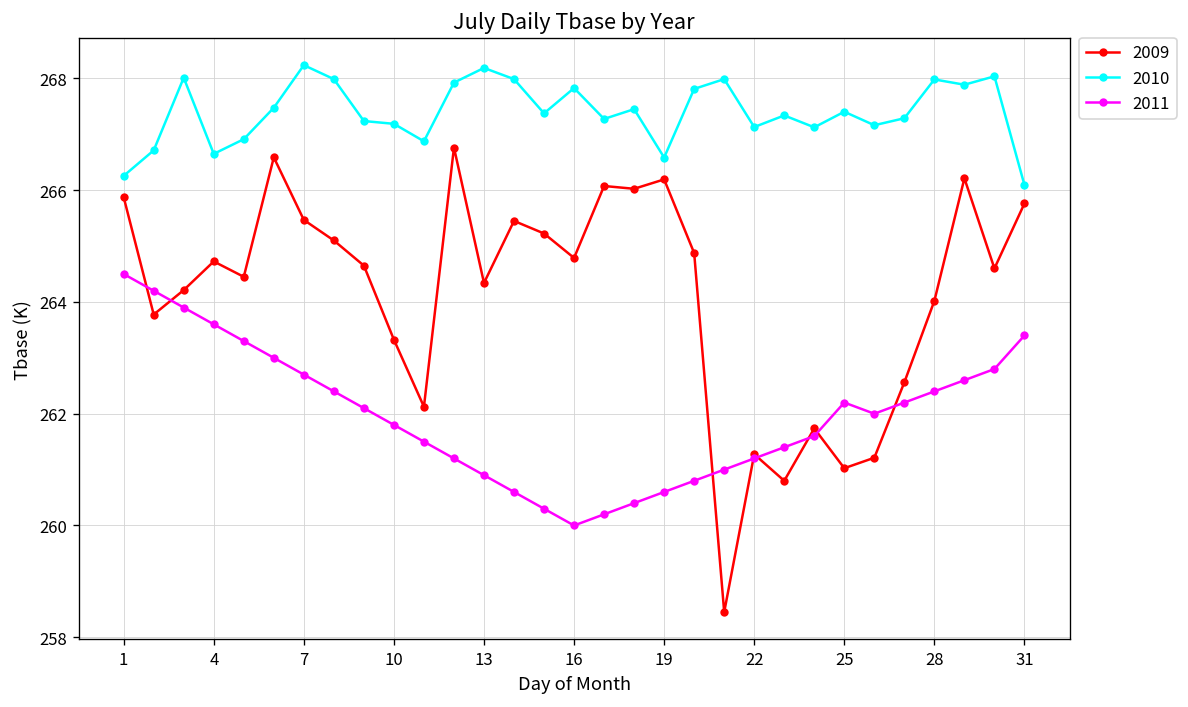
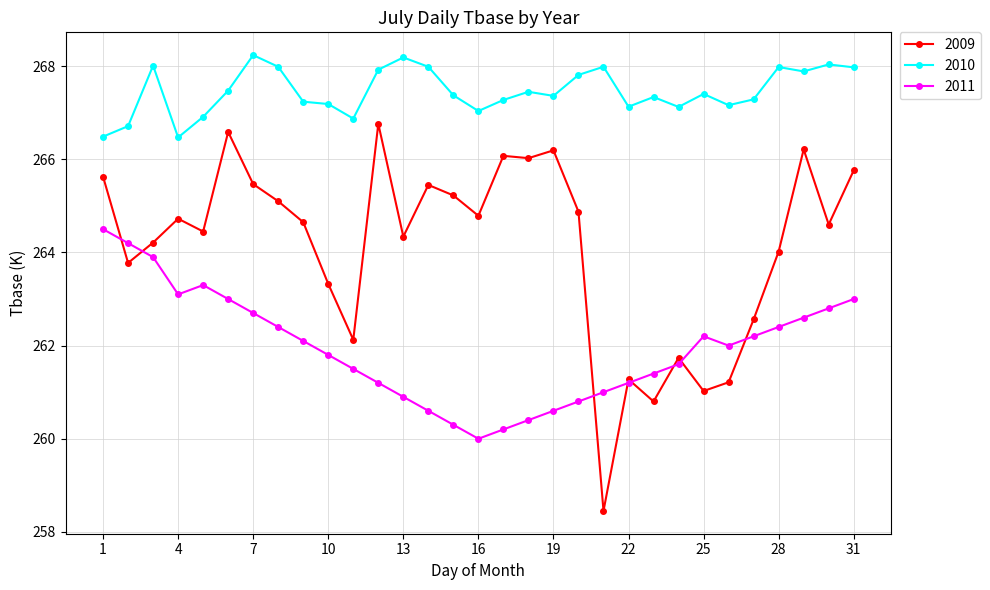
  {
    "2009": {
-     "1": 265.9,
+     "1": 265.6,
      "4": 264.7,
      "7": 265.5,
      "10": 263.3,
      "13": 264.3,
      "16": 264.8,
      "19": 266.2,
      "22": 261.3,
      "25": 261.0,
      "28": 264.0,
      "31": 265.8
    },
    "2010": {
-     "1": 266.3,
-     "4": 266.7,
+     "1": 266.5,
+     "4": 266.5,
      "7": 268.2,
      "10": 267.2,
      "13": 268.2,
-     "16": 267.8,
-     "19": 266.6,
+     "16": 267.0,
+     "19": 267.4,
      "22": 267.1,
      "25": 267.4,
      "28": 268.0,
-     "31": 266.1
+     "31": 268.0
    },
    "2011": {
      "1": 264.5,
-     "4": 263.6,
+     "4": 263.1,
      "7": 262.7,
      "10": 261.8,
      "13": 260.9,
      "16": 260.0,
      "19": 260.6,
      "22": 261.2,
      "25": 262.2,
      "28": 262.4,
-     "31": 263.4
+     "31": 263.0
    }
  }
